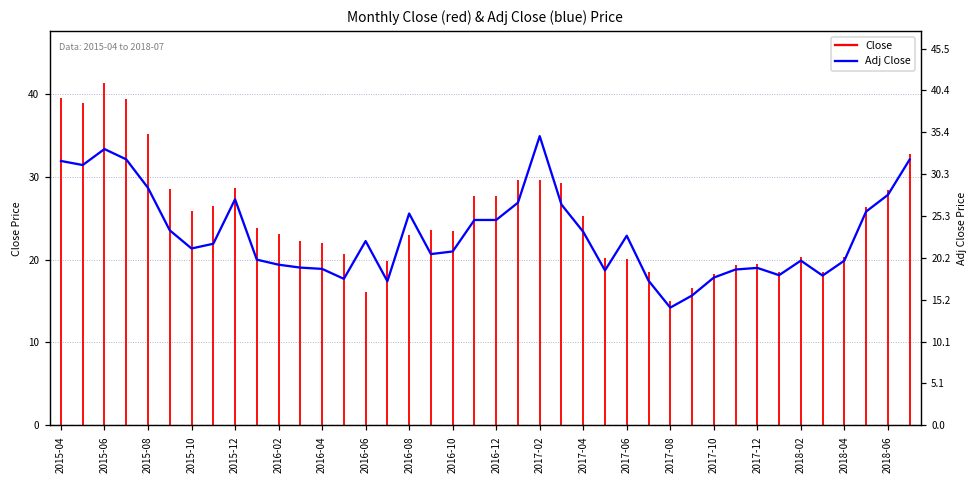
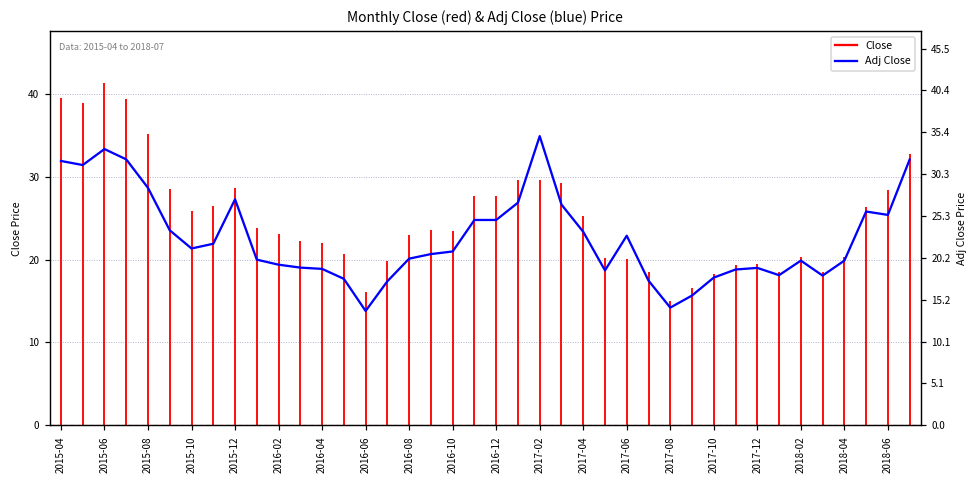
  {
    "Adj Close": {
      "2015-04": 32,
      "2015-06": 33,
      "2015-08": 29,
      "2015-10": 21,
      "2015-12": 27,
      "2016-02": 19,
      "2016-04": 19,
-     "2016-06": 22,
-     "2016-08": 26,
+     "2016-06": 14,
+     "2016-08": 20,
      "2016-10": 21,
      "2016-12": 25,
      "2017-02": 35,
      "2017-04": 23,
      "2017-06": 23,
      "2017-08": 14,
      "2017-10": 18,
      "2017-12": 19,
      "2018-02": 20,
      "2018-04": 20,
-     "2018-06": 28
+     "2018-06": 25
    }
  }
